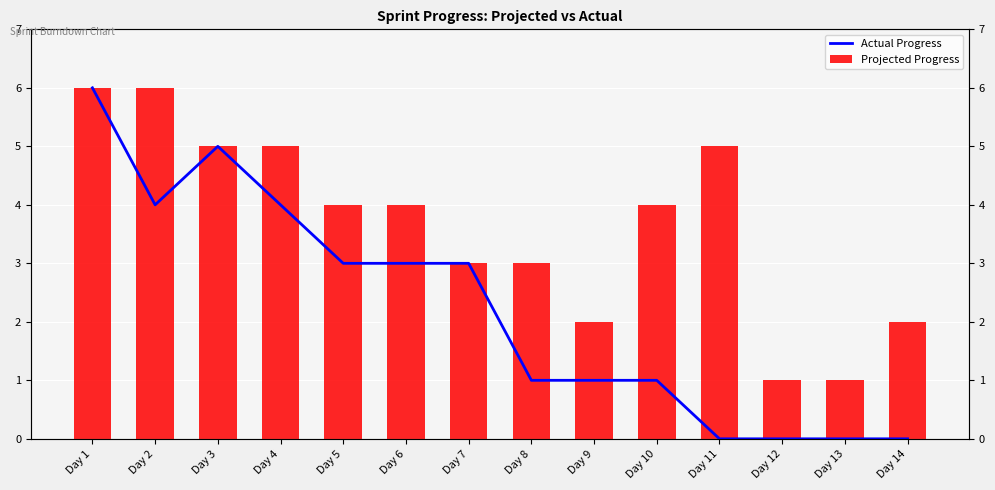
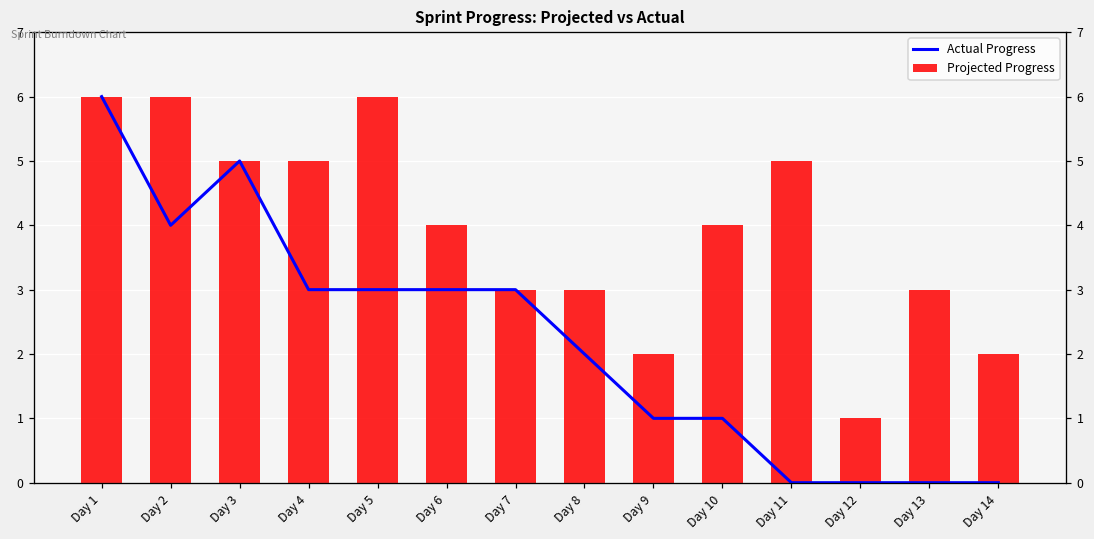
  {
    "Actual Progress": {
      "Day 1": 6,
      "Day 2": 4,
      "Day 3": 5,
-     "Day 4": 4,
+     "Day 4": 3,
      "Day 5": 3,
      "Day 6": 3,
      "Day 7": 3,
-     "Day 8": 1,
+     "Day 8": 2,
      "Day 9": 1,
      "Day 10": 1,
      "Day 11": 0,
      "Day 12": 0,
      "Day 13": 0,
      "Day 14": 0
    },
    "Projected Progress": {
      "Day 1": 6,
      "Day 2": 6,
      "Day 3": 5,
      "Day 4": 5,
-     "Day 5": 4,
+     "Day 5": 6,
      "Day 6": 4,
      "Day 7": 3,
      "Day 8": 3,
      "Day 9": 2,
      "Day 10": 4,
      "Day 11": 5,
      "Day 12": 1,
-     "Day 13": 1,
+     "Day 13": 3,
      "Day 14": 2
    }
  }
